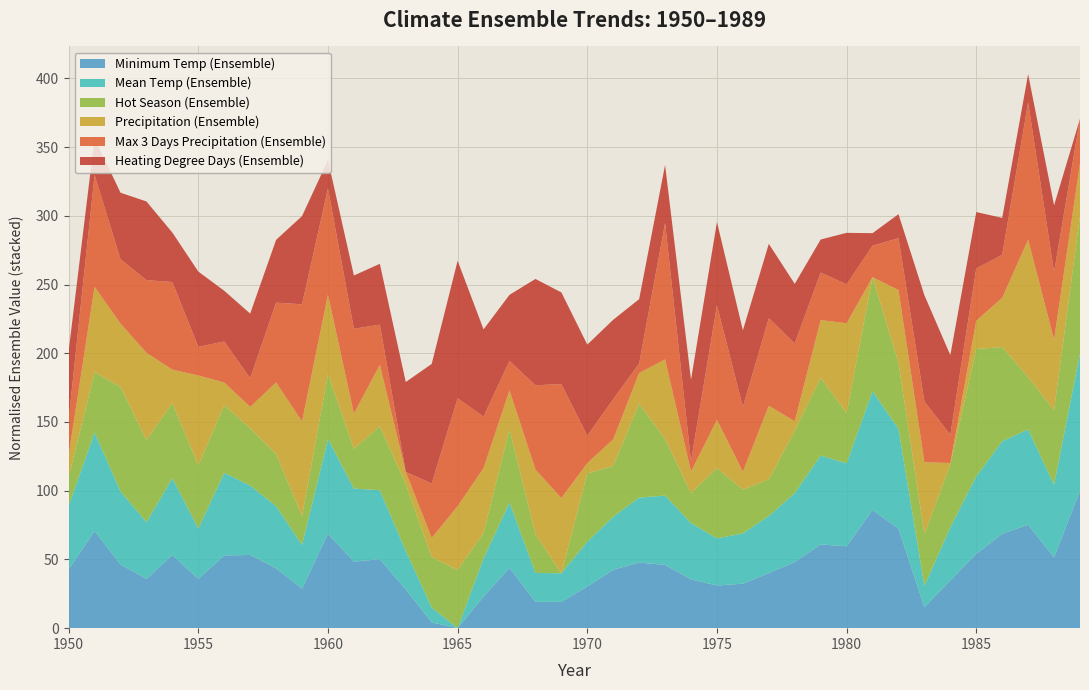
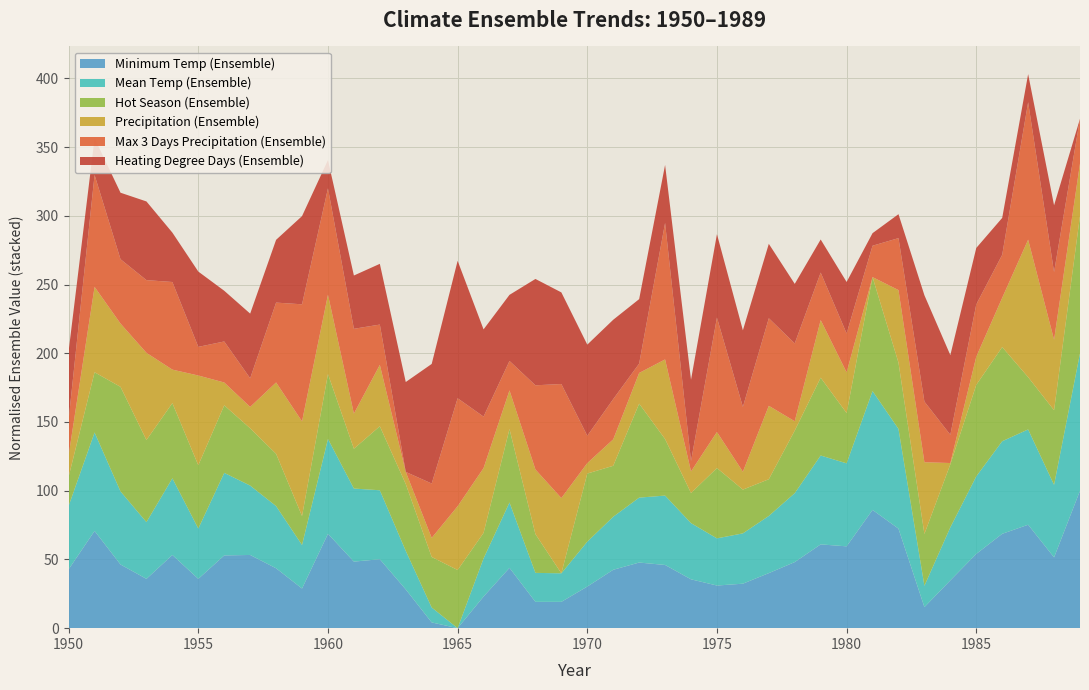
  {
    "Hot Season (Ensemble)": {
      "1950": 21,
      "1955": 46,
      "1960": 47,
      "1965": 42,
      "1970": 50,
      "1975": 51,
      "1980": 37,
-     "1985": 93
+     "1985": 67
    },
    "Precipitation (Ensemble)": {
      "1950": 16,
      "1955": 65,
      "1960": 58,
      "1965": 46,
      "1970": 8,
-     "1975": 35,
-     "1980": 65,
+     "1975": 26,
+     "1980": 30,
      "1985": 21
    }
  }
